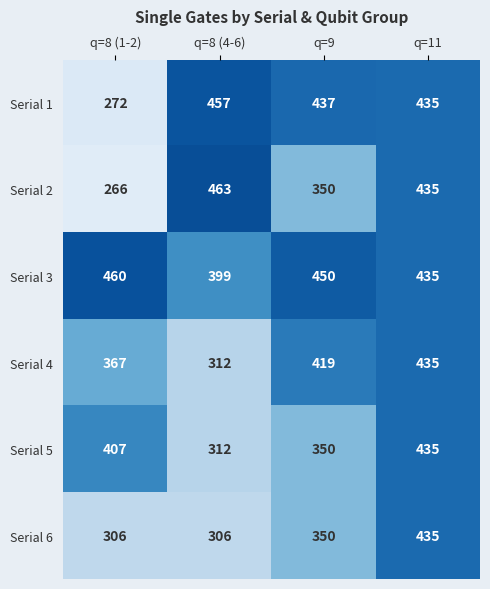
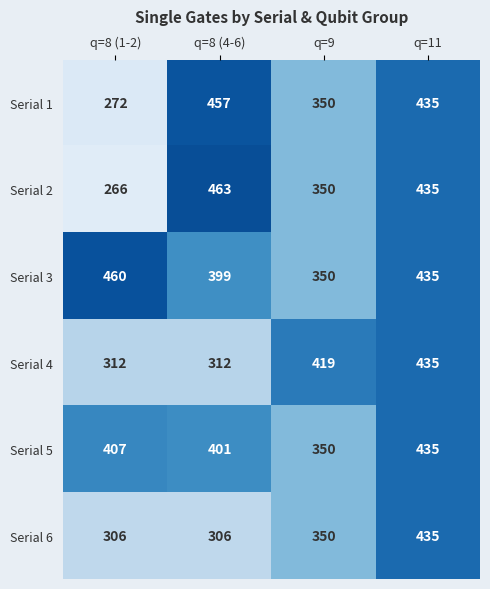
  {
    "Serial 1": {
      "q=8 (1-2)": 272,
      "q=8 (4-6)": 457,
-     "q=9": 437,
+     "q=9": 350,
      "q=11": 435
    },
    "Serial 2": {
      "q=8 (1-2)": 266,
      "q=8 (4-6)": 463,
      "q=9": 350,
      "q=11": 435
    },
    "Serial 3": {
      "q=8 (1-2)": 460,
      "q=8 (4-6)": 399,
-     "q=9": 450,
+     "q=9": 350,
      "q=11": 435
    },
    "Serial 4": {
-     "q=8 (1-2)": 367,
+     "q=8 (1-2)": 312,
      "q=8 (4-6)": 312,
      "q=9": 419,
      "q=11": 435
    },
    "Serial 5": {
      "q=8 (1-2)": 407,
-     "q=8 (4-6)": 312,
+     "q=8 (4-6)": 401,
      "q=9": 350,
      "q=11": 435
    },
    "Serial 6": {
      "q=8 (1-2)": 306,
      "q=8 (4-6)": 306,
      "q=9": 350,
      "q=11": 435
    }
  }
